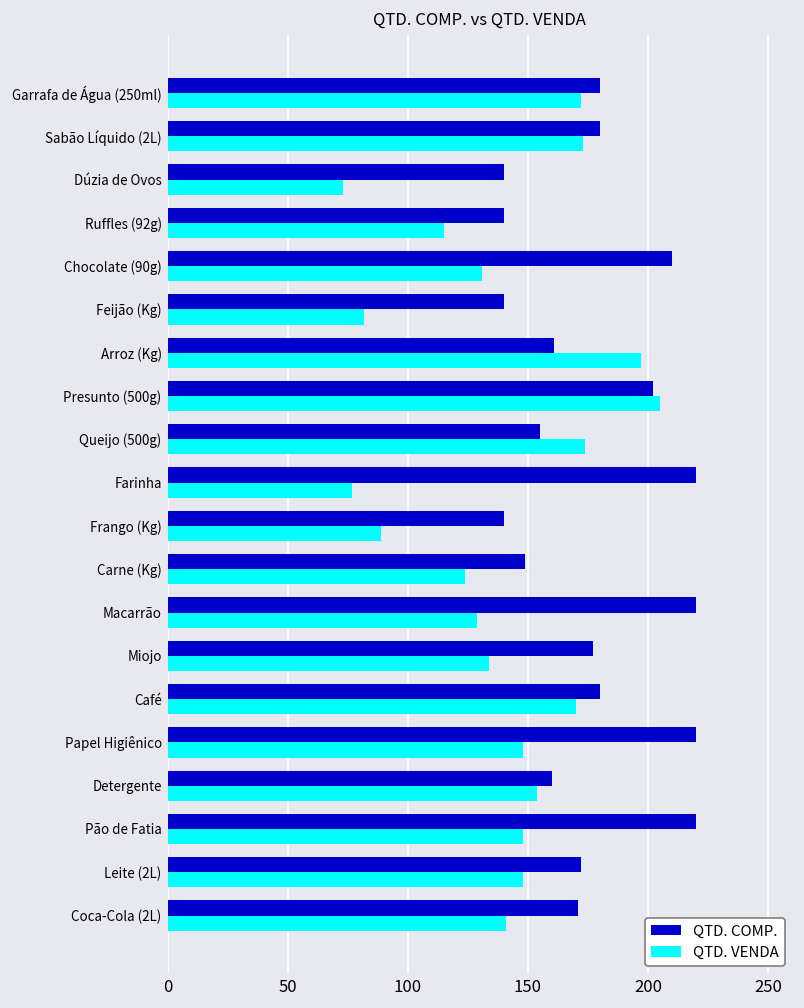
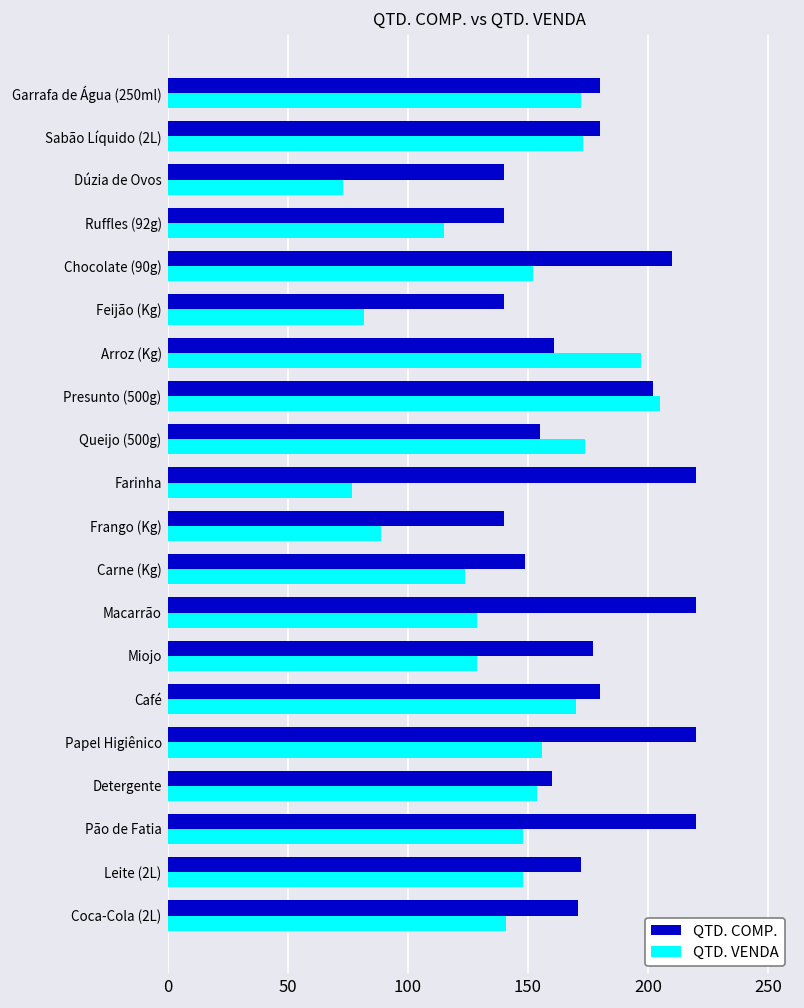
  {
    "QTD. COMP.": {
      "Garrafa de Água (250ml)": 180,
      "Sabão Líquido (2L)": 180,
      "Dúzia de Ovos": 140,
      "Ruffles (92g)": 140,
      "Chocolate (90g)": 210,
      "Feijão (Kg)": 140,
      "Arroz (Kg)": 161,
      "Presunto (500g)": 202,
      "Queijo (500g)": 155,
      "Farinha": 220,
      "Frango (Kg)": 140,
      "Carne (Kg)": 149,
      "Macarrão": 220,
      "Miojo": 177,
      "Café": 180,
      "Papel Higiênico": 220,
      "Detergente": 160,
      "Pão de Fatia": 220,
      "Leite (2L)": 172,
      "Coca-Cola (2L)": 171
    },
    "QTD. VENDA": {
      "Garrafa de Água (250ml)": 172,
      "Sabão Líquido (2L)": 173,
      "Dúzia de Ovos": 73,
      "Ruffles (92g)": 115,
-     "Chocolate (90g)": 131,
+     "Chocolate (90g)": 152,
      "Feijão (Kg)": 82,
      "Arroz (Kg)": 197,
      "Presunto (500g)": 205,
      "Queijo (500g)": 174,
      "Farinha": 77,
      "Frango (Kg)": 89,
      "Carne (Kg)": 124,
      "Macarrão": 129,
-     "Miojo": 134,
+     "Miojo": 129,
      "Café": 170,
-     "Papel Higiênico": 148,
+     "Papel Higiênico": 156,
      "Detergente": 154,
      "Pão de Fatia": 148,
      "Leite (2L)": 148,
      "Coca-Cola (2L)": 141
    }
  }
